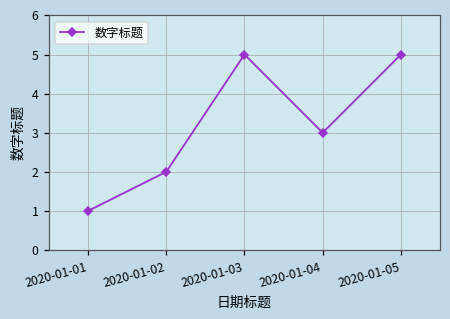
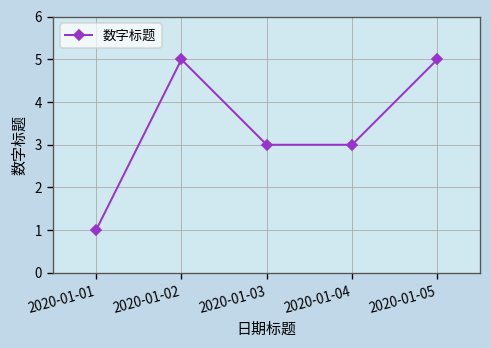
  {
    "2020-01-01": 1,
-   "2020-01-02": 2,
-   "2020-01-03": 5,
+   "2020-01-02": 5,
+   "2020-01-03": 3,
    "2020-01-04": 3,
    "2020-01-05": 5
  }
